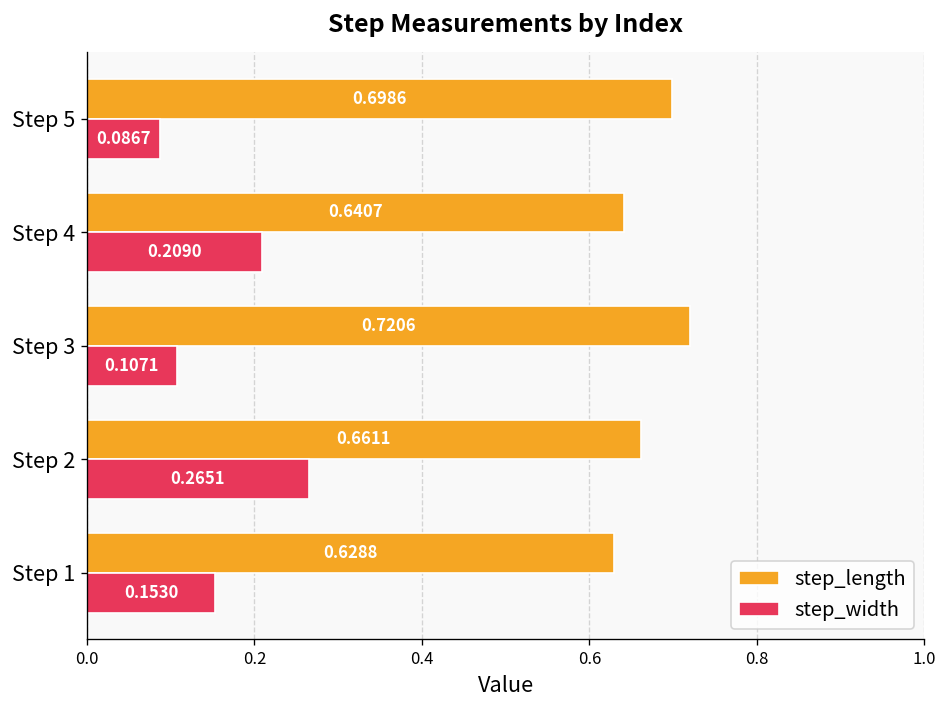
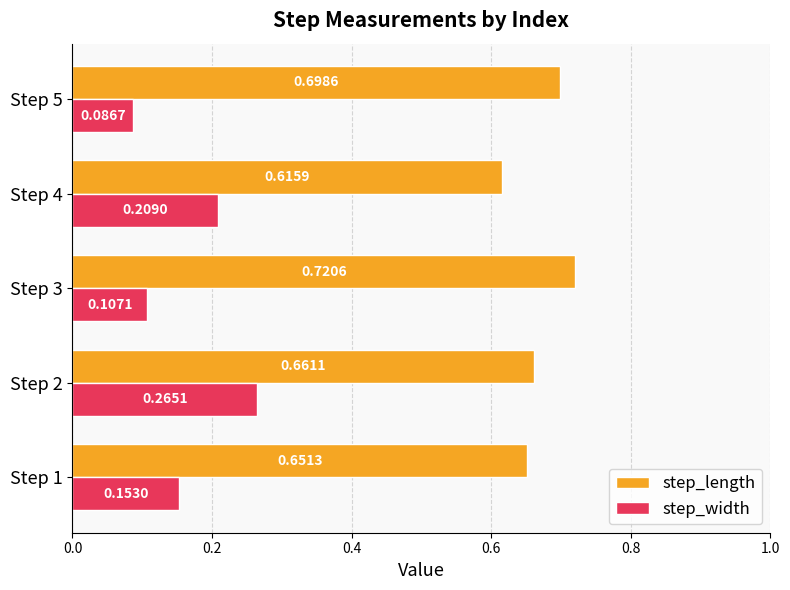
  {
    "step_length": {
      "Step 5": 0.6986,
-     "Step 4": 0.6407,
+     "Step 4": 0.6159,
      "Step 3": 0.7206,
      "Step 2": 0.6611,
-     "Step 1": 0.6288
+     "Step 1": 0.6513
    },
    "step_width": {
      "Step 5": 0.0867,
      "Step 4": 0.2090,
      "Step 3": 0.1071,
      "Step 2": 0.2651,
      "Step 1": 0.1530
    }
  }
